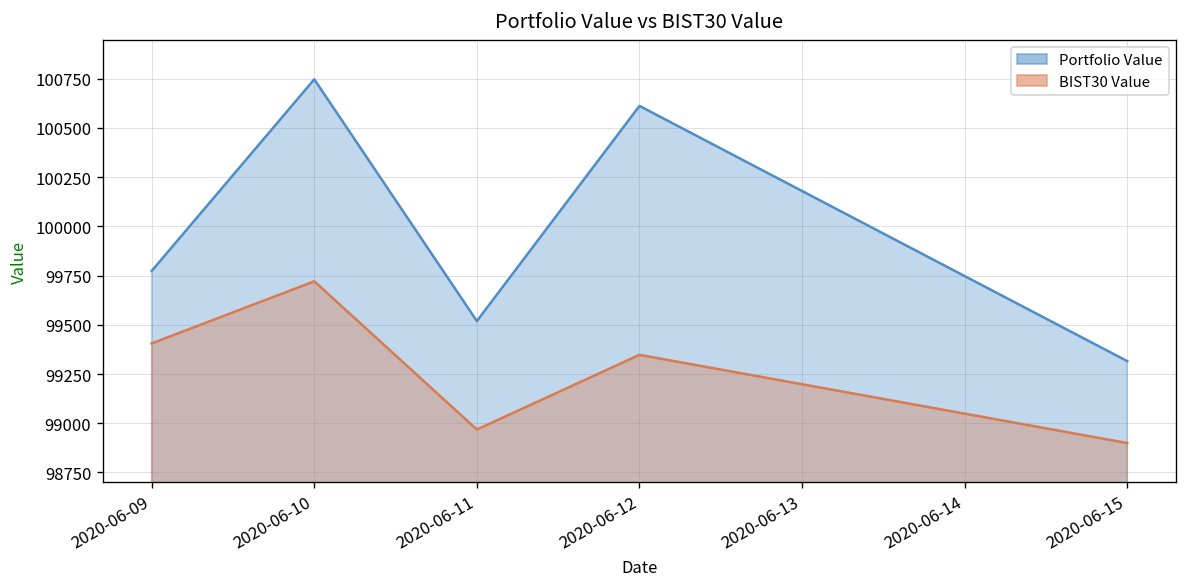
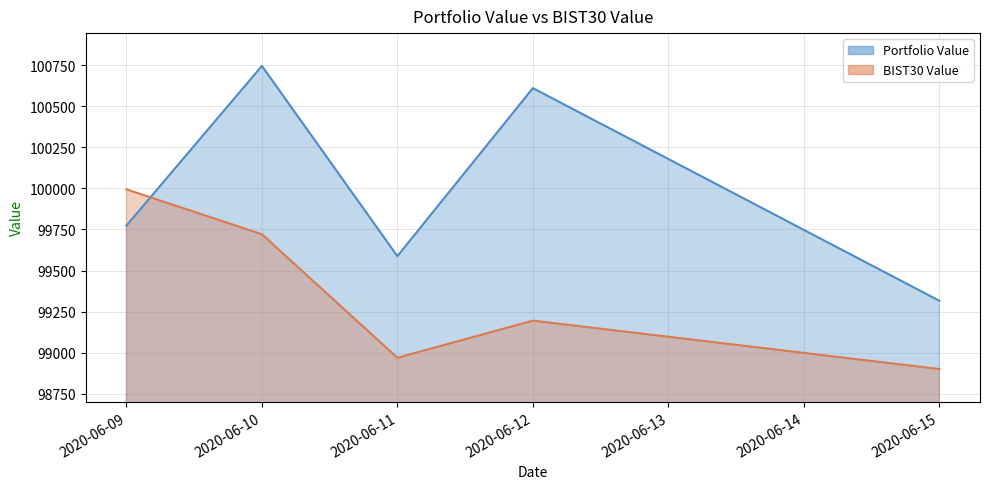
  {
    "Portfolio Value": {
      "2020-06-09": 99770,
      "2020-06-10": 100750,
-     "2020-06-11": 99520,
+     "2020-06-11": 99590,
      "2020-06-12": 100610,
      "2020-06-15": 99320
    },
    "BIST30 Value": {
-     "2020-06-09": 99410,
+     "2020-06-09": 99990,
      "2020-06-10": 99720,
      "2020-06-11": 98970,
-     "2020-06-12": 99350,
+     "2020-06-12": 99190,
      "2020-06-15": 98900
    }
  }
